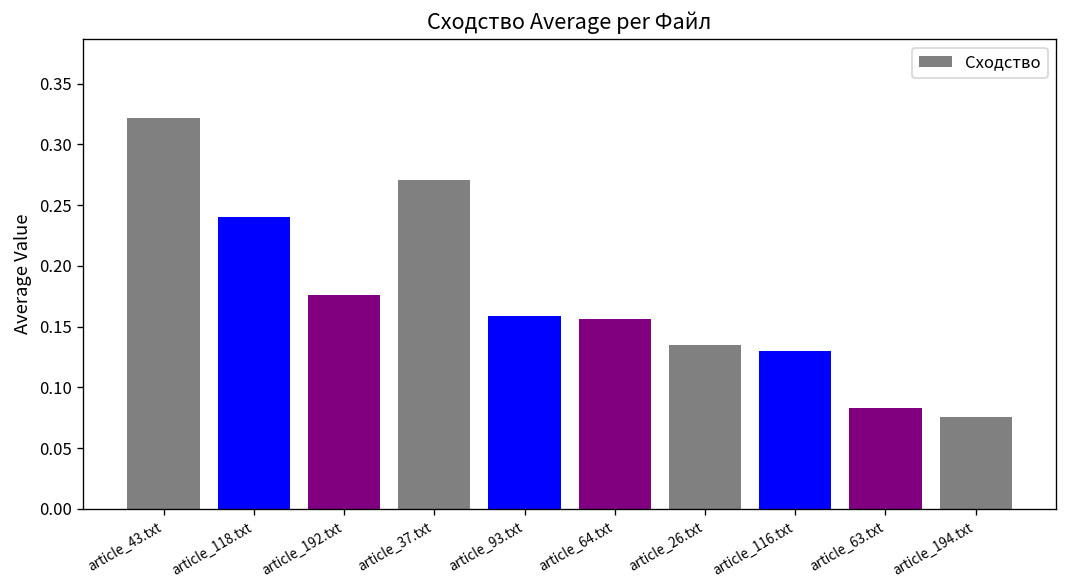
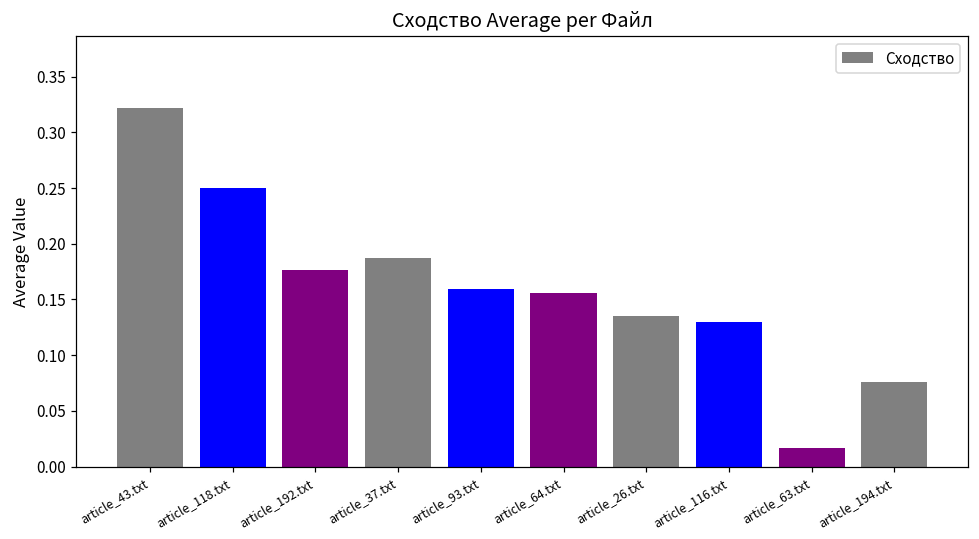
  {
    "article_43.txt": 0.322,
-   "article_118.txt": 0.24,
+   "article_118.txt": 0.25,
    "article_192.txt": 0.176,
-   "article_37.txt": 0.271,
+   "article_37.txt": 0.187,
    "article_93.txt": 0.159,
    "article_64.txt": 0.156,
    "article_26.txt": 0.135,
    "article_116.txt": 0.130,
-   "article_63.txt": 0.083,
+   "article_63.txt": 0.017,
    "article_194.txt": 0.076
  }
